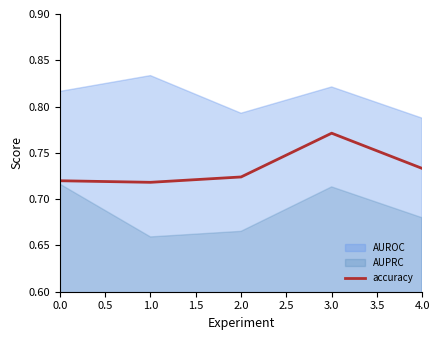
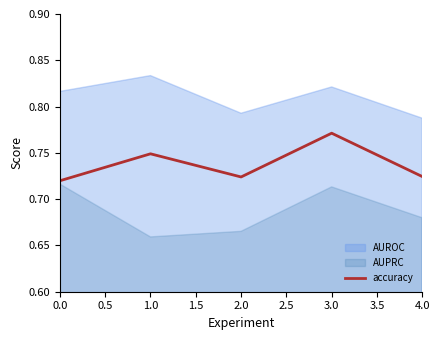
  {
    "accuracy": {
      "0.0": 0.72,
-     "1.0": 0.72,
+     "1.0": 0.75,
      "2.0": 0.72,
      "3.0": 0.77,
-     "4.0": 0.73
+     "4.0": 0.72
    }
  }
